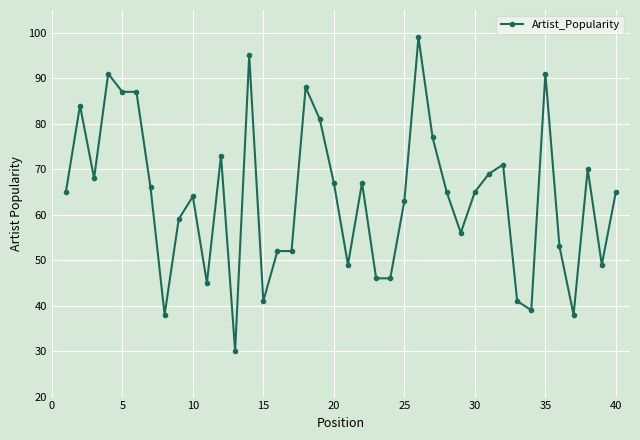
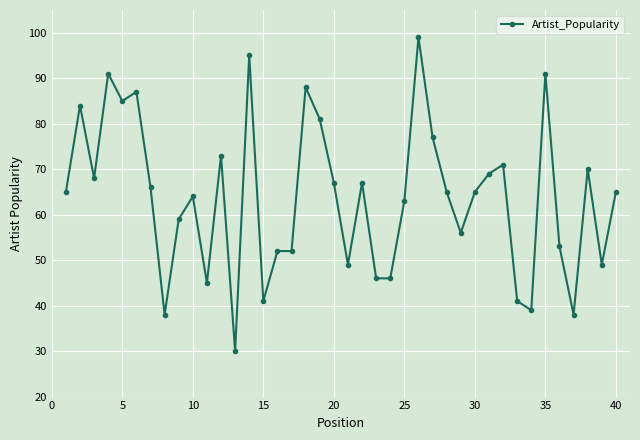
  {
-   "5": 87,
+   "5": 85,
    "10": 64,
    "15": 41,
    "20": 67,
    "25": 63,
    "30": 65,
    "35": 91,
    "40": 65
  }
